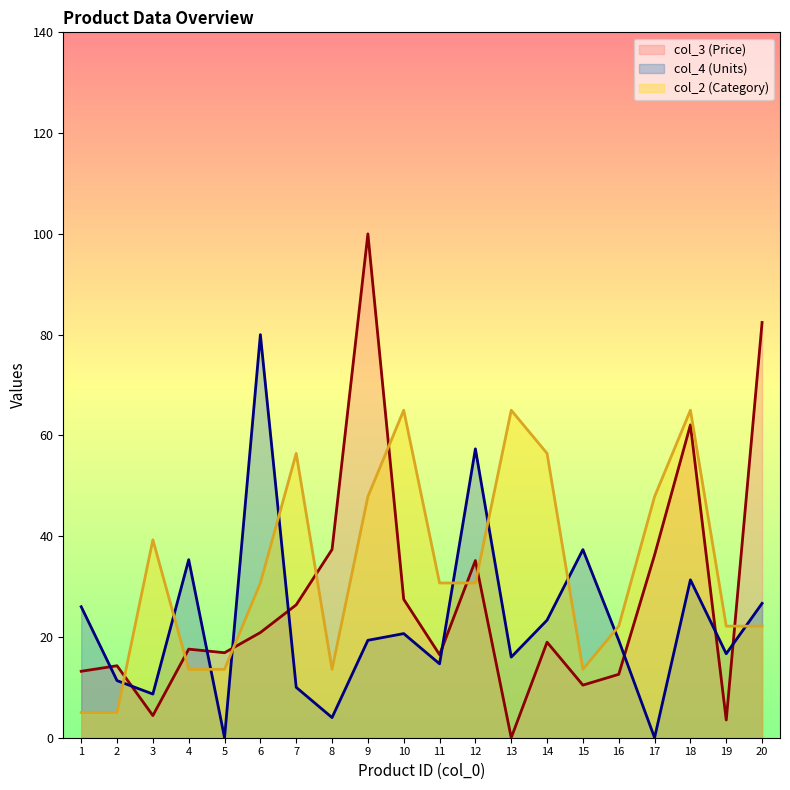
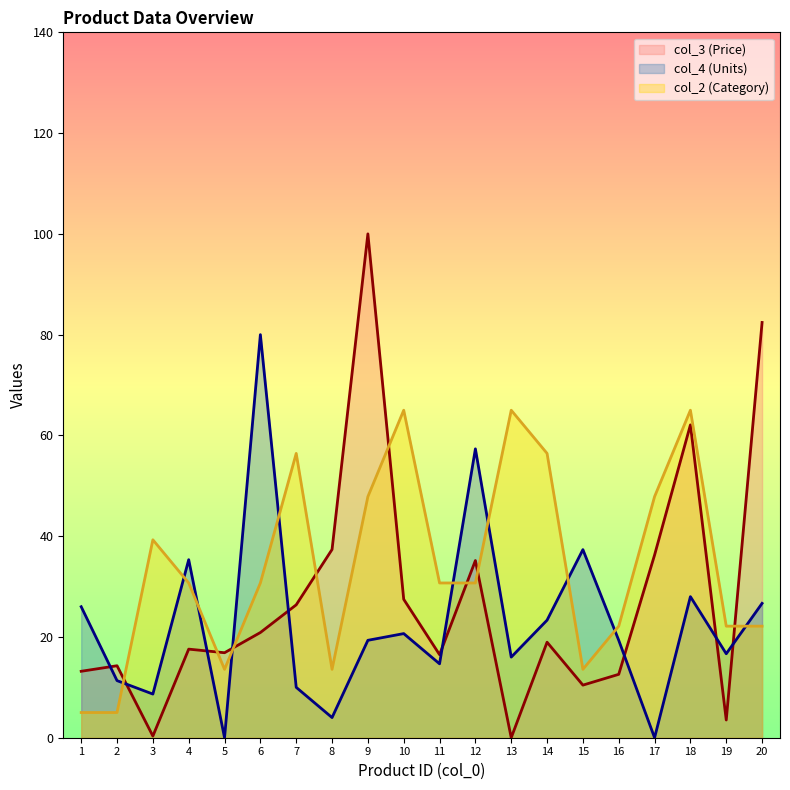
  {
    "col_3 (Price)": {
      "1": 13,
      "2": 14,
-     "3": 4,
+     "3": 0,
      "4": 18,
      "5": 17,
      "6": 21,
      "7": 26,
      "8": 37,
      "9": 100,
      "10": 27,
      "11": 16,
      "12": 35,
      "13": 0,
      "14": 19,
      "15": 10,
      "16": 13,
      "17": 36,
      "18": 62,
      "19": 4,
      "20": 82
    },
    "col_4 (Units)": {
      "1": 26,
      "2": 11,
      "3": 9,
      "4": 35,
      "5": 0,
      "6": 80,
      "7": 10,
      "8": 4,
      "9": 19,
      "10": 21,
      "11": 15,
      "12": 57,
      "13": 16,
      "14": 23,
      "15": 37,
      "16": 19,
      "17": 0,
-     "18": 31,
+     "18": 28,
      "19": 17,
      "20": 27
    },
    "col_2 (Category)": {
      "1": 5,
      "2": 5,
      "3": 39,
-     "4": 14,
+     "4": 31,
      "5": 14,
      "6": 31,
      "7": 56,
      "8": 14,
      "9": 48,
      "10": 65,
      "11": 31,
      "12": 31,
      "13": 65,
      "14": 56,
      "15": 14,
      "16": 22,
      "17": 48,
      "18": 65,
      "19": 22,
      "20": 22
    }
  }
